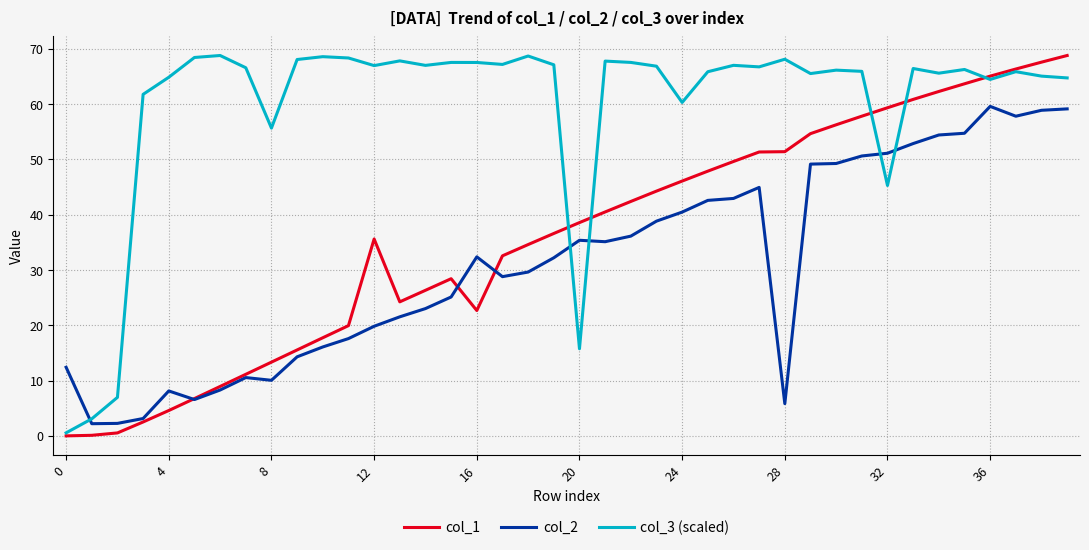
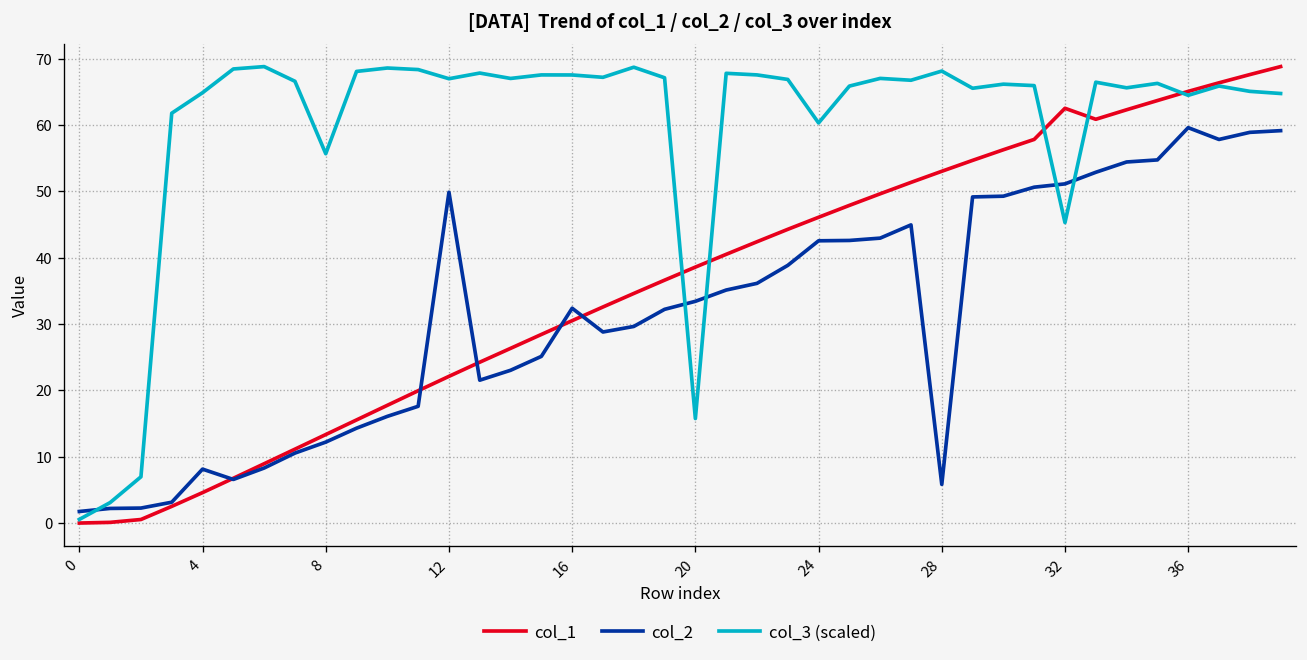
  {
    "col_1": {
      "0": 0,
      "4": 5,
      "8": 13,
-     "12": 36,
-     "16": 23,
+     "12": 22,
+     "16": 31,
      "20": 39,
      "24": 46,
-     "28": 51,
-     "32": 59,
+     "28": 53,
+     "32": 63,
      "36": 65
    },
    "col_2": {
-     "0": 12,
+     "0": 2,
      "4": 8,
-     "8": 10,
-     "12": 20,
+     "8": 12,
+     "12": 50,
      "16": 32,
-     "20": 35,
-     "24": 40,
+     "20": 33,
+     "24": 43,
      "28": 6,
      "32": 51,
      "36": 60
    },
    "col_3 (scaled)": {
      "0": 1,
      "4": 65,
      "8": 56,
      "12": 67,
      "16": 68,
      "20": 16,
      "24": 60,
      "28": 68,
      "32": 45,
      "36": 64
    }
  }
